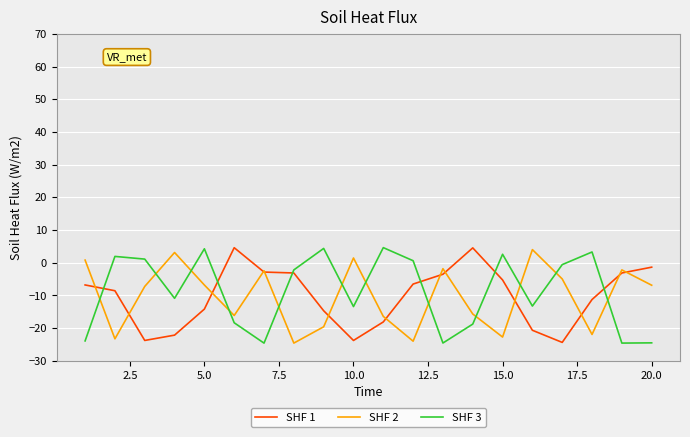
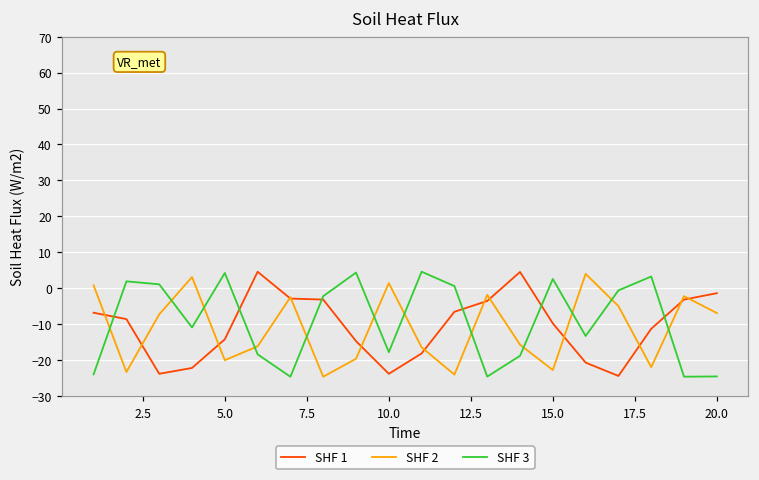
  {
    "SHF 1": {
      "5.0": -14,
      "10.0": -24,
-     "15.0": -5,
+     "15.0": -10,
      "20.0": -1
    },
    "SHF 2": {
-     "5.0": -7,
+     "5.0": -20,
      "10.0": 1,
      "15.0": -23,
      "20.0": -7
    },
    "SHF 3": {
      "5.0": 4,
-     "10.0": -13,
+     "10.0": -18,
      "15.0": 3,
      "20.0": -25
    }
  }
